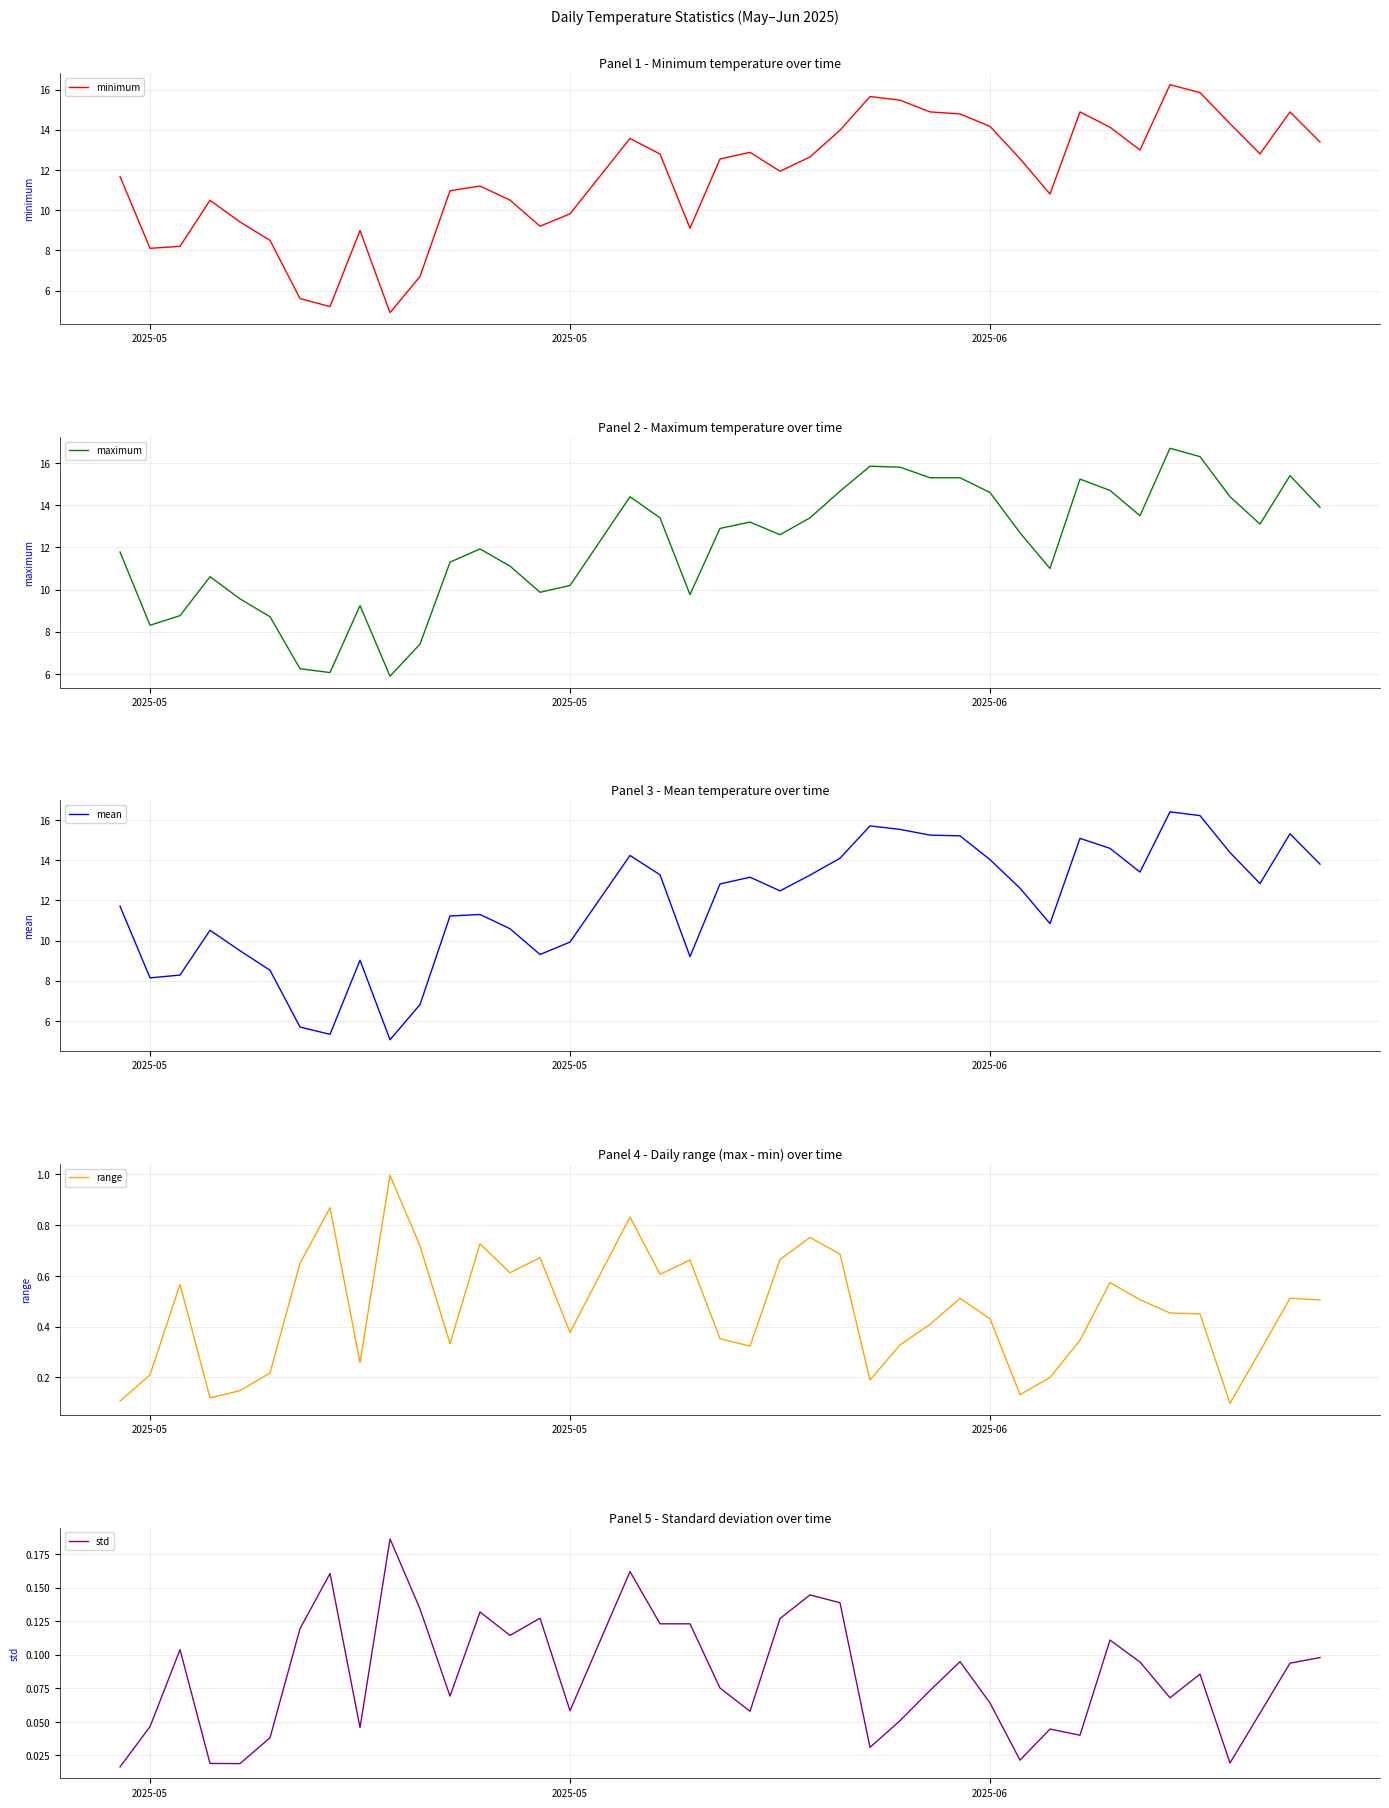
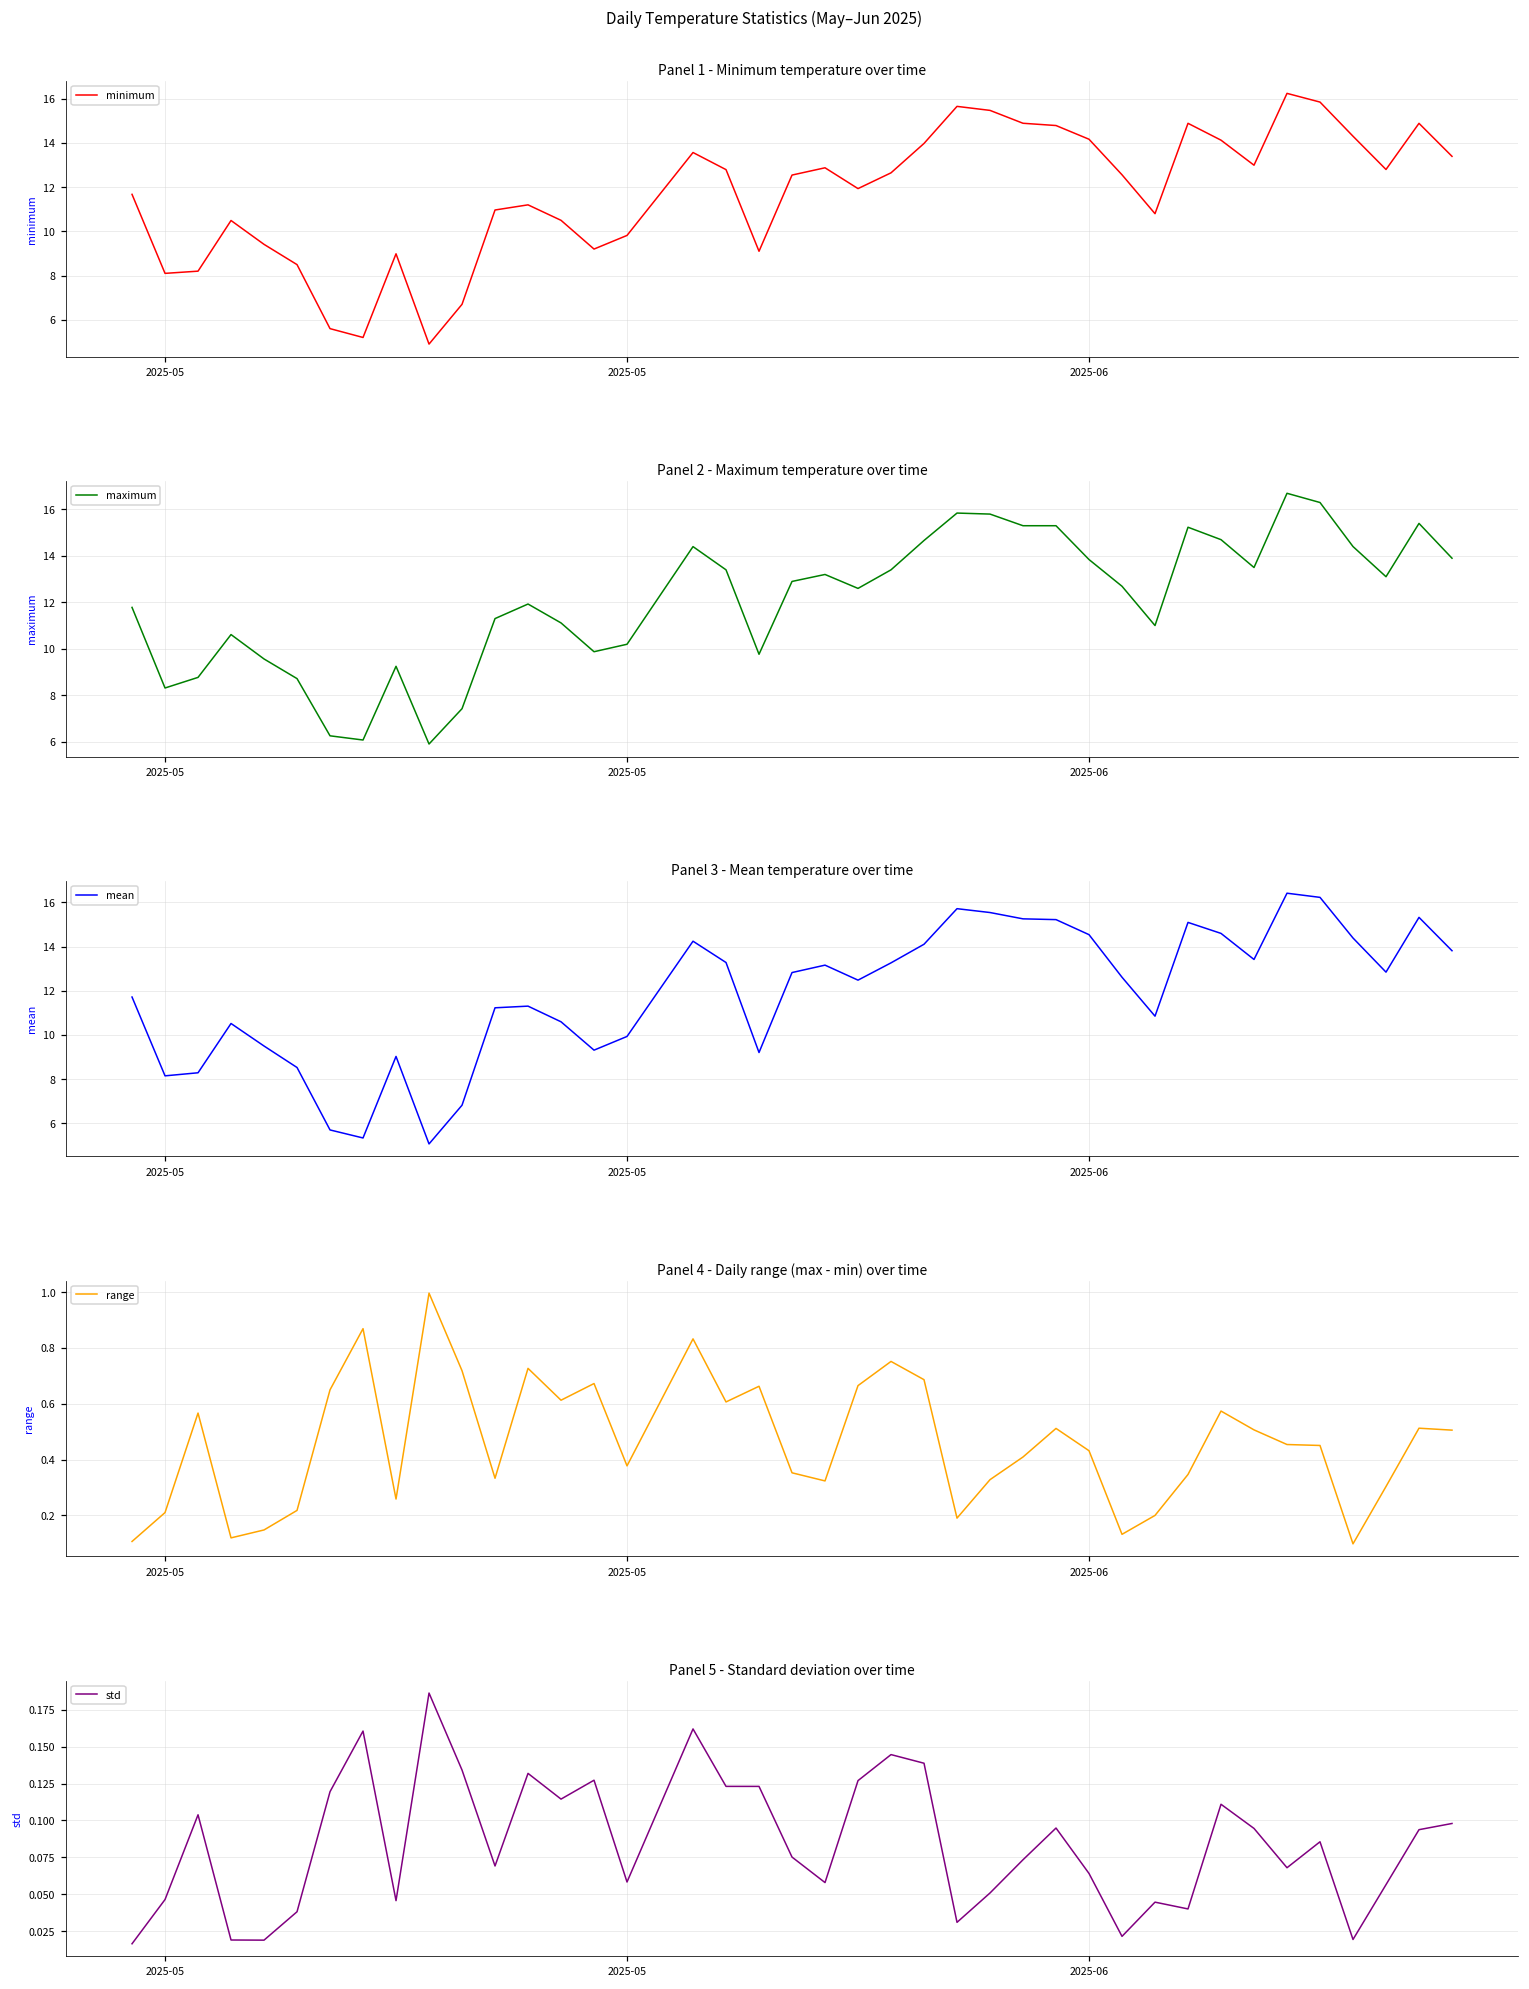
  {
    "Panel 1 - Minimum temperature over time": {
      "2025-06": 14.2
    },
    "Panel 2 - Maximum temperature over time": {
-     "2025-06": 14.6
+     "2025-06": 13.8
    },
    "Panel 3 - Mean temperature over time": {
-     "2025-06": 14.0
+     "2025-06": 14.5
    },
    "Panel 4 - Daily range (max - min) over time": {
      "2025-06": 0.43
    },
    "Panel 5 - Standard deviation over time": {
      "2025-06": 0.064
    }
  }
